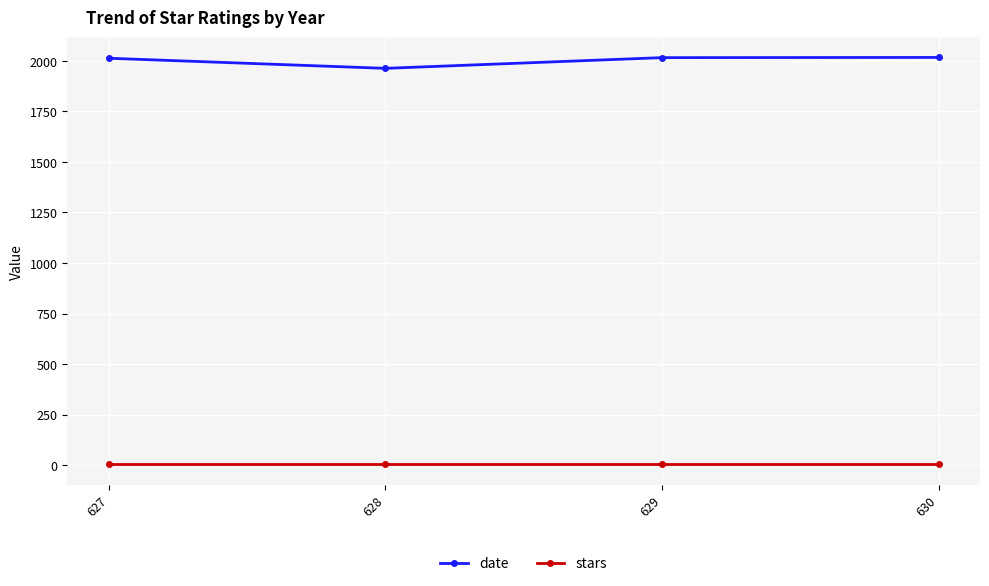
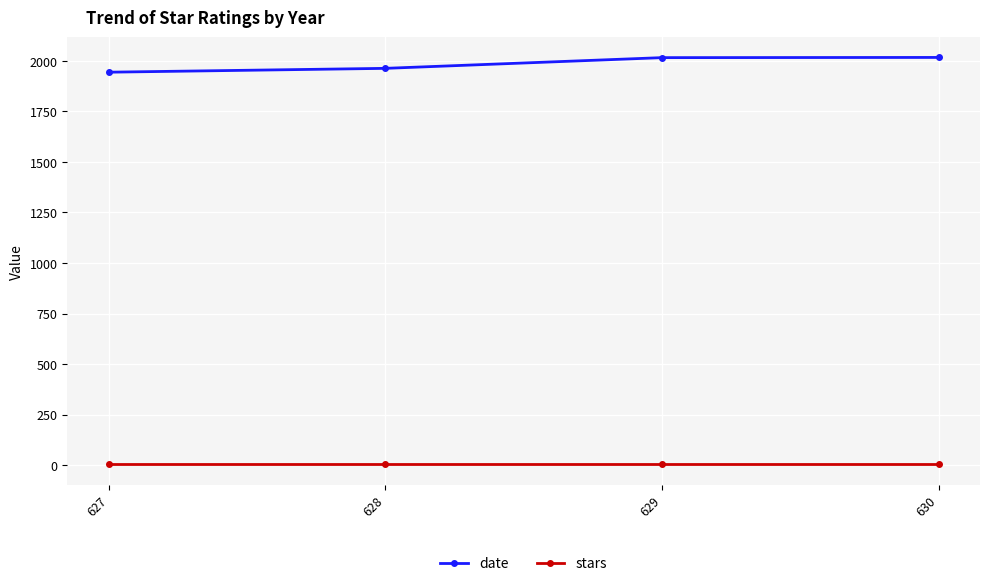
  {
    "date": {
-     "627": 2010,
+     "627": 1940,
      "628": 1960,
      "629": 2020,
      "630": 2020
    },
    "stars": {
      "627": 10,
      "628": 10,
      "629": 10,
      "630": 10
    }
  }
